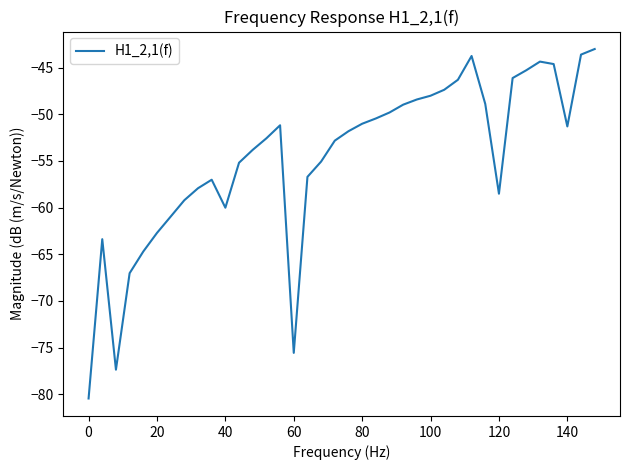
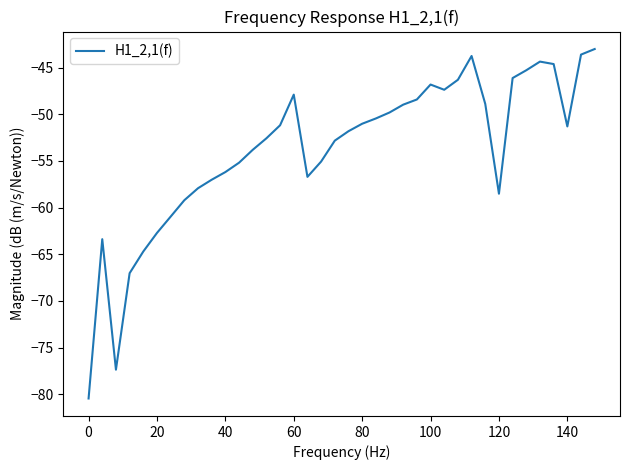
  {
    "0": -80,
    "20": -63,
-   "40": -60,
-   "60": -76,
+   "40": -56,
+   "60": -48,
    "80": -51,
-   "100": -48,
+   "100": -47,
    "120": -59,
    "140": -51
  }
